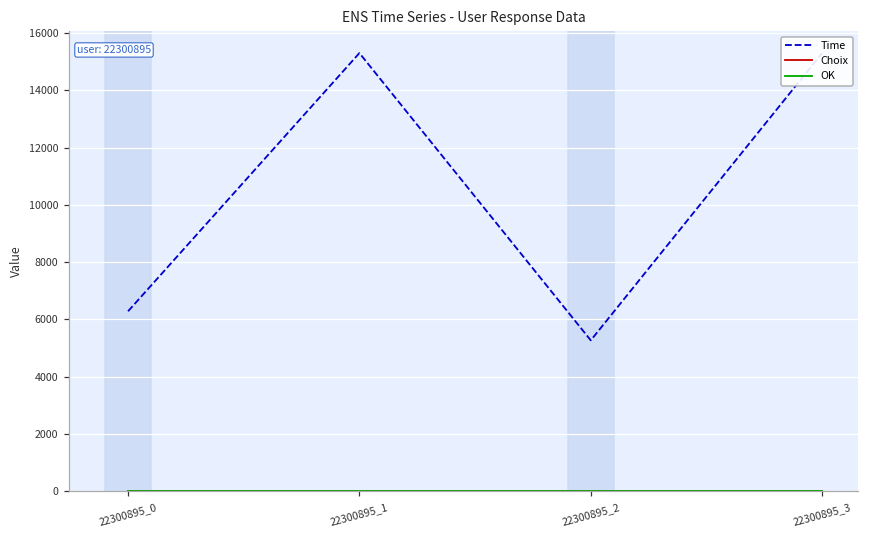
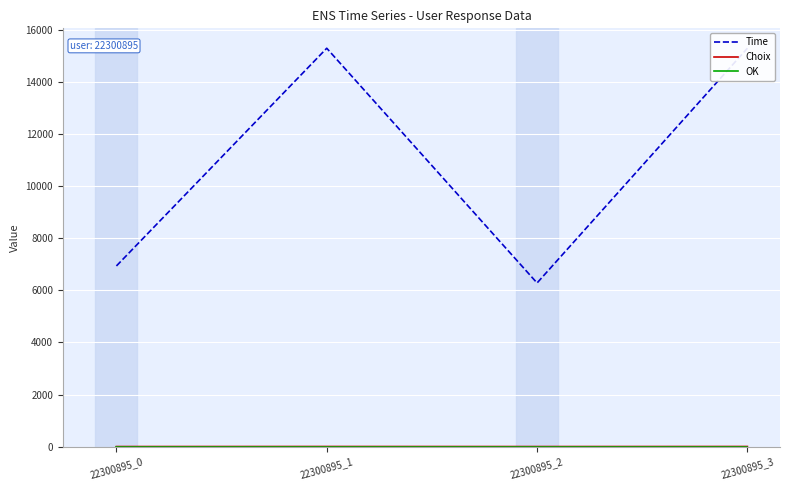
  {
    "Time": {
-     "22300895_0": 6300,
+     "22300895_0": 6900,
      "22300895_1": 15300,
-     "22300895_2": 5300
+     "22300895_2": 6300
    },
    "OK": {
      "22300895_0": 0,
      "22300895_1": 0,
      "22300895_2": 0,
      "22300895_3": 0
    }
  }
